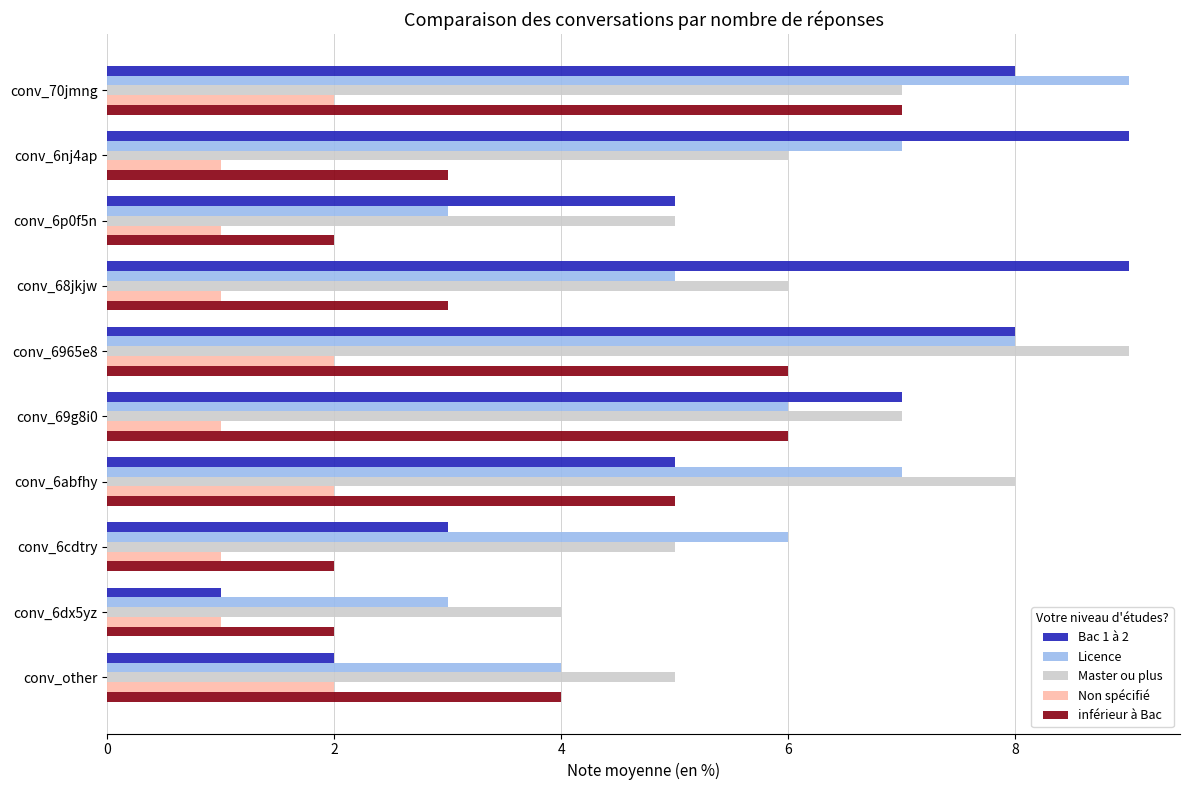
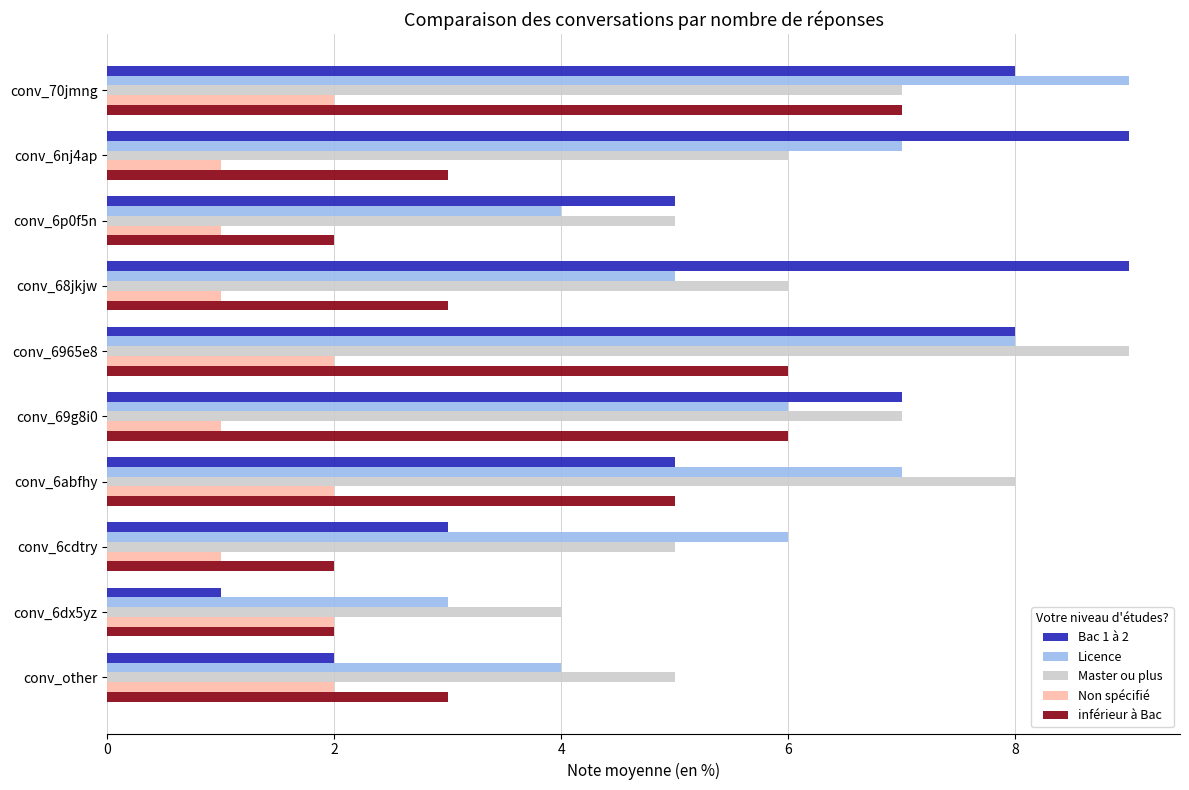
  {
    "Bac 1 à 2": {
      "conv_70jmng": 8,
      "conv_6nj4ap": 9,
      "conv_6p0f5n": 5,
      "conv_68jkjw": 9,
      "conv_6965e8": 8,
      "conv_69g8i0": 7,
      "conv_6abfhy": 5,
      "conv_6cdtry": 3,
      "conv_6dx5yz": 1,
      "conv_other": 2
    },
    "Licence": {
      "conv_70jmng": 9,
      "conv_6nj4ap": 7,
-     "conv_6p0f5n": 3,
+     "conv_6p0f5n": 4,
      "conv_68jkjw": 5,
      "conv_6965e8": 8,
      "conv_69g8i0": 6,
      "conv_6abfhy": 7,
      "conv_6cdtry": 6,
      "conv_6dx5yz": 3,
      "conv_other": 4
    },
    "Master ou plus": {
      "conv_70jmng": 7,
      "conv_6nj4ap": 6,
      "conv_6p0f5n": 5,
      "conv_68jkjw": 6,
      "conv_6965e8": 9,
      "conv_69g8i0": 7,
      "conv_6abfhy": 8,
      "conv_6cdtry": 5,
      "conv_6dx5yz": 4,
      "conv_other": 5
    },
    "Non spécifié": {
      "conv_70jmng": 2,
      "conv_6nj4ap": 1,
      "conv_6p0f5n": 1,
      "conv_68jkjw": 1,
      "conv_6965e8": 2,
      "conv_69g8i0": 1,
      "conv_6abfhy": 2,
      "conv_6cdtry": 1,
-     "conv_6dx5yz": 1,
+     "conv_6dx5yz": 2,
      "conv_other": 2
    },
    "inférieur à Bac": {
      "conv_70jmng": 7,
      "conv_6nj4ap": 3,
      "conv_6p0f5n": 2,
      "conv_68jkjw": 3,
      "conv_6965e8": 6,
      "conv_69g8i0": 6,
      "conv_6abfhy": 5,
      "conv_6cdtry": 2,
      "conv_6dx5yz": 2,
-     "conv_other": 4
+     "conv_other": 3
    }
  }
